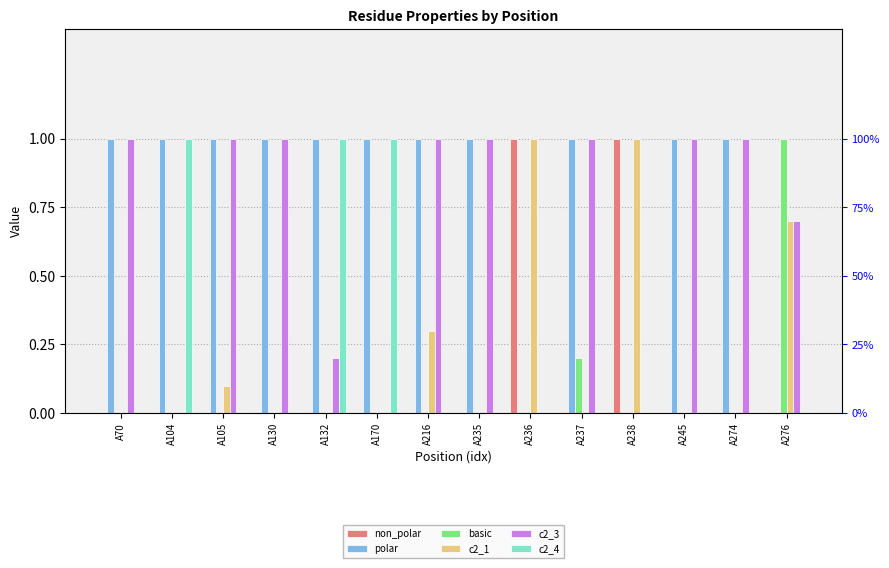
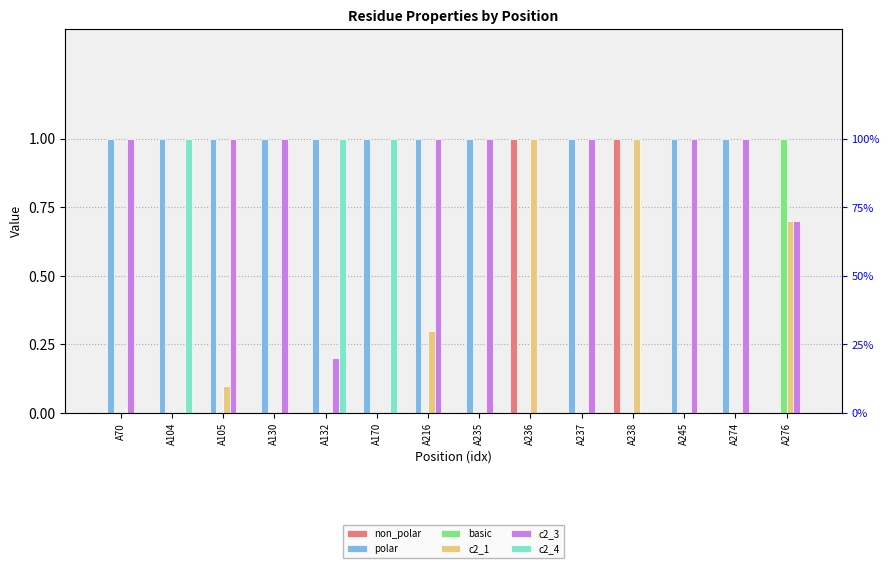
  {
    "non_polar": {
      "A70": 0.0,
      "A104": 0.0,
      "A105": 0.0,
      "A130": 0.0,
      "A132": 0.0,
      "A170": 0.0,
      "A216": 0.0,
      "A235": 0.0,
      "A236": 1.0,
      "A237": 0.0,
      "A238": 1.0,
      "A245": 0.0,
      "A274": 0.0,
      "A276": 0.0
    },
    "basic": {
      "A70": 0.0,
      "A104": 0.0,
      "A105": 0.0,
      "A130": 0.0,
      "A132": 0.0,
      "A170": 0.0,
      "A216": 0.0,
      "A235": 0.0,
      "A236": 0.0,
-     "A237": 0.2,
+     "A237": 0.0,
      "A238": 0.0,
      "A245": 0.0,
      "A274": 0.0,
      "A276": 1.0
    },
    "c2_1": {
      "A70": 0.0,
      "A104": 0.0,
      "A105": 0.1,
      "A130": 0.0,
      "A132": 0.0,
      "A170": 0.0,
      "A216": 0.3,
      "A235": 0.0,
      "A236": 1.0,
      "A237": 0.0,
      "A238": 1.0,
      "A245": 0.0,
      "A274": 0.0,
      "A276": 0.7
    },
    "c2_3": {
      "A70": 1.0,
      "A104": 0.0,
      "A105": 1.0,
      "A130": 1.0,
      "A132": 0.2,
      "A170": 0.0,
      "A216": 1.0,
      "A235": 1.0,
      "A236": 0.0,
      "A237": 1.0,
      "A238": 0.0,
      "A245": 1.0,
      "A274": 1.0,
      "A276": 0.7
    }
  }
